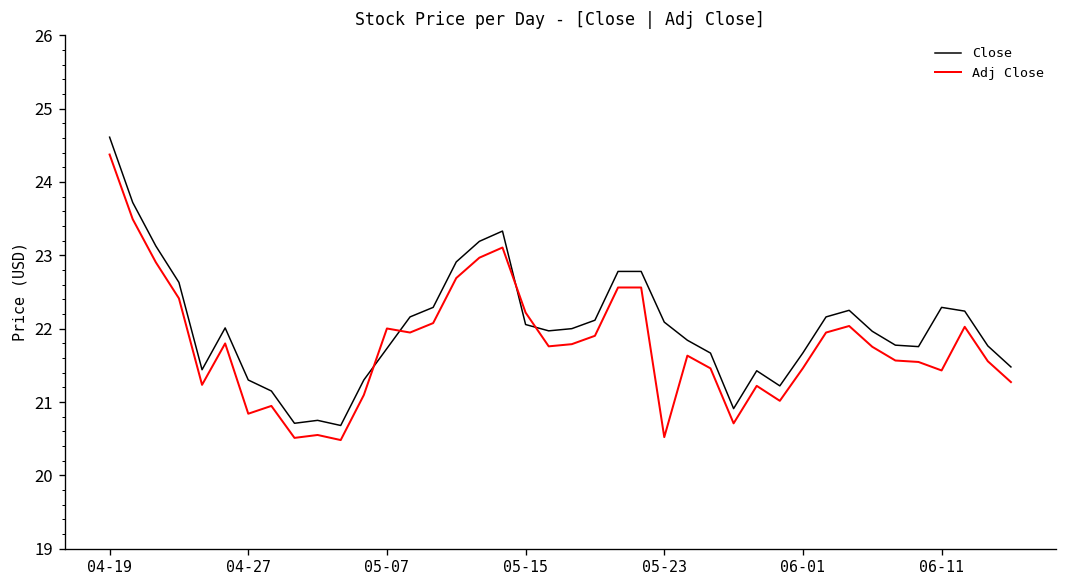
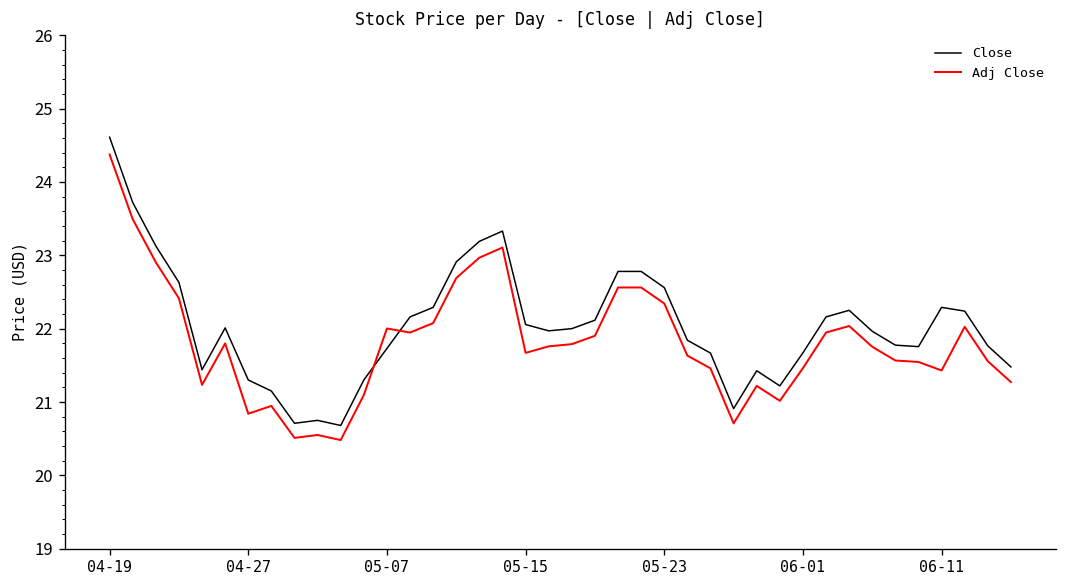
  {
    "Close": {
      "04-19": 24.6,
      "04-27": 21.3,
      "05-07": 21.7,
      "05-15": 22.1,
-     "05-23": 22.1,
+     "05-23": 22.6,
      "06-01": 21.7,
      "06-11": 22.3
    },
    "Adj Close": {
      "04-19": 24.4,
      "04-27": 20.8,
      "05-07": 22.0,
-     "05-15": 22.2,
-     "05-23": 20.5,
+     "05-15": 21.7,
+     "05-23": 22.3,
      "06-01": 21.5,
      "06-11": 21.4
    }
  }
